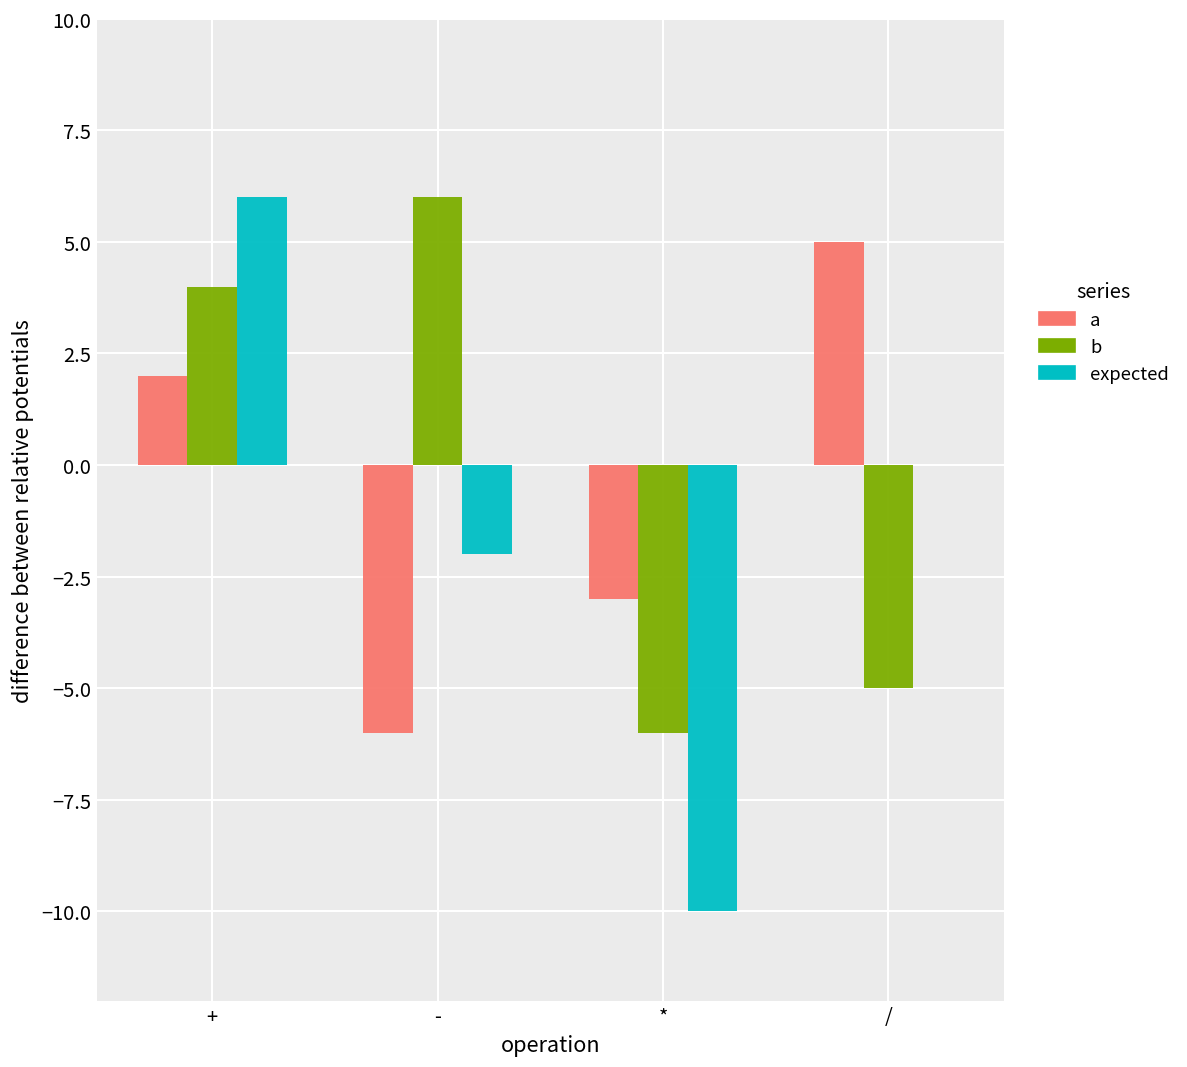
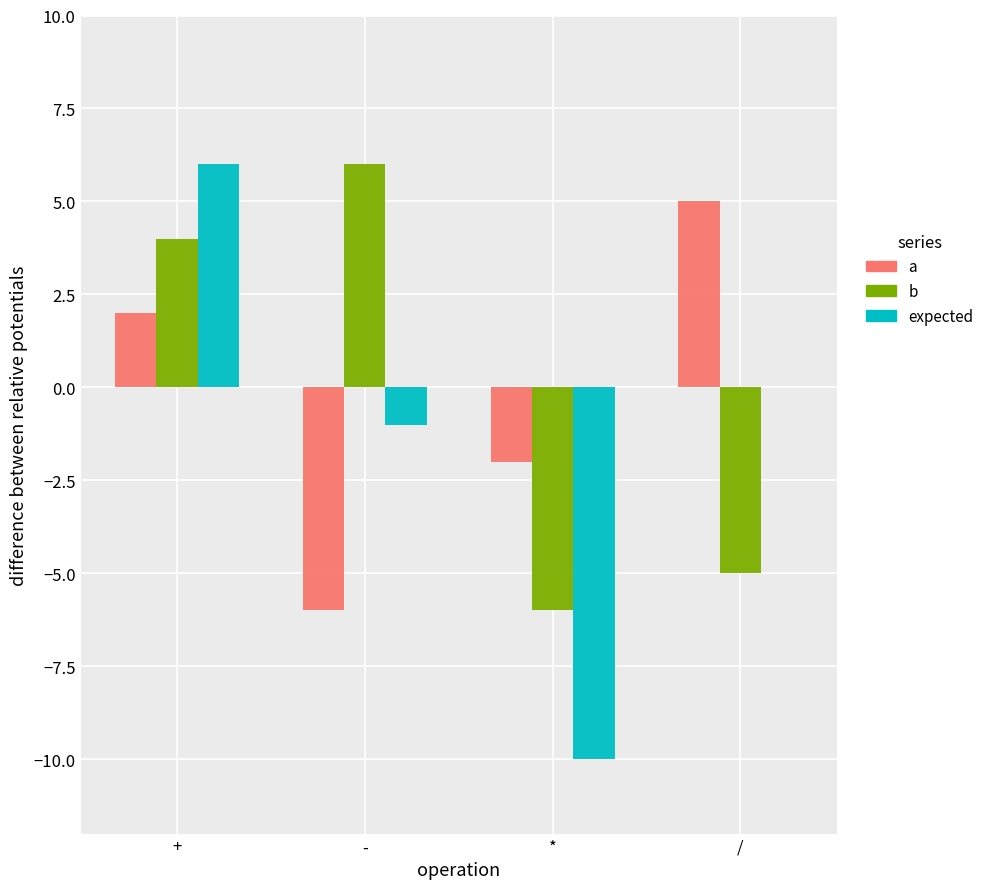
  {
    "a": {
      "+": 2,
      "-": -6,
-     "*": -3,
+     "*": -2,
      "/": 5
    },
    "b": {
      "+": 4,
      "-": 6,
      "*": -6,
      "/": -5
    },
    "expected": {
      "+": 6,
-     "-": -2,
+     "-": -1,
      "*": -10,
      "/": 0
    }
  }
